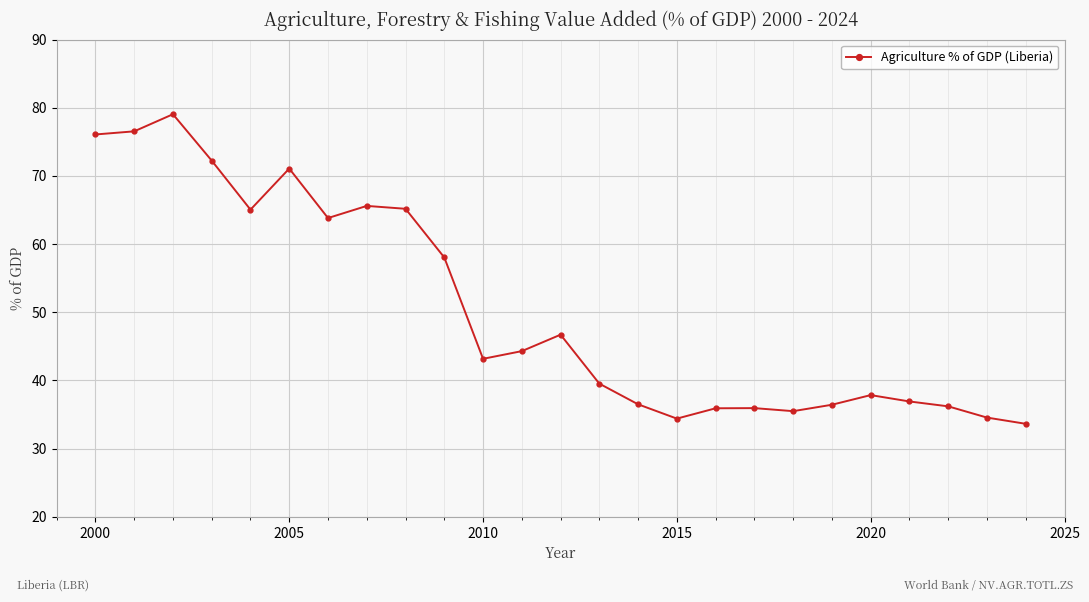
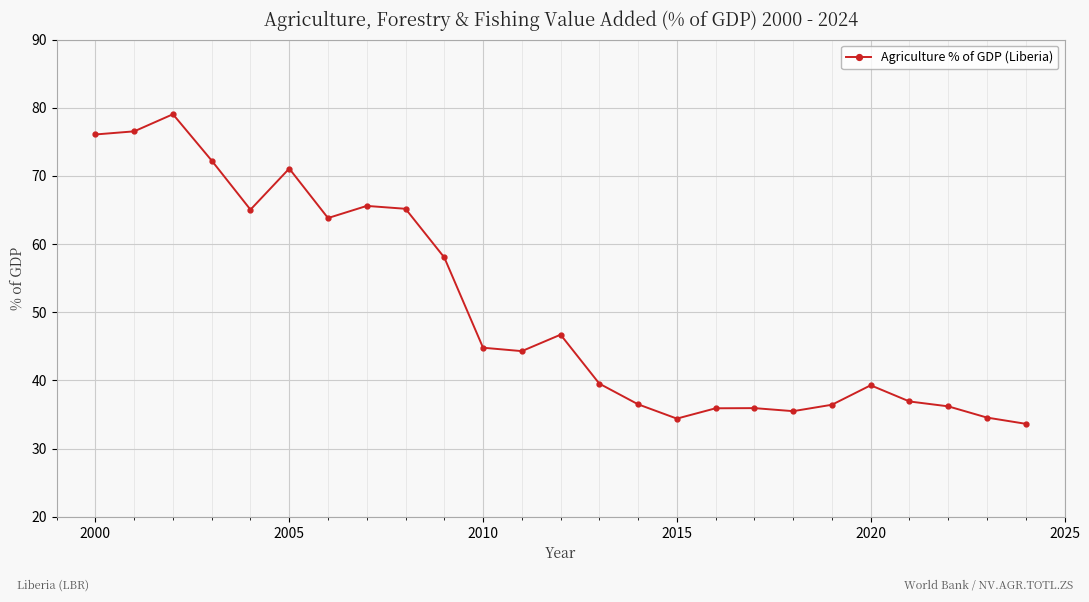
  {
    "2000": 76,
    "2005": 71,
-   "2010": 43,
+   "2010": 45,
    "2015": 34,
-   "2020": 38
+   "2020": 39
  }
